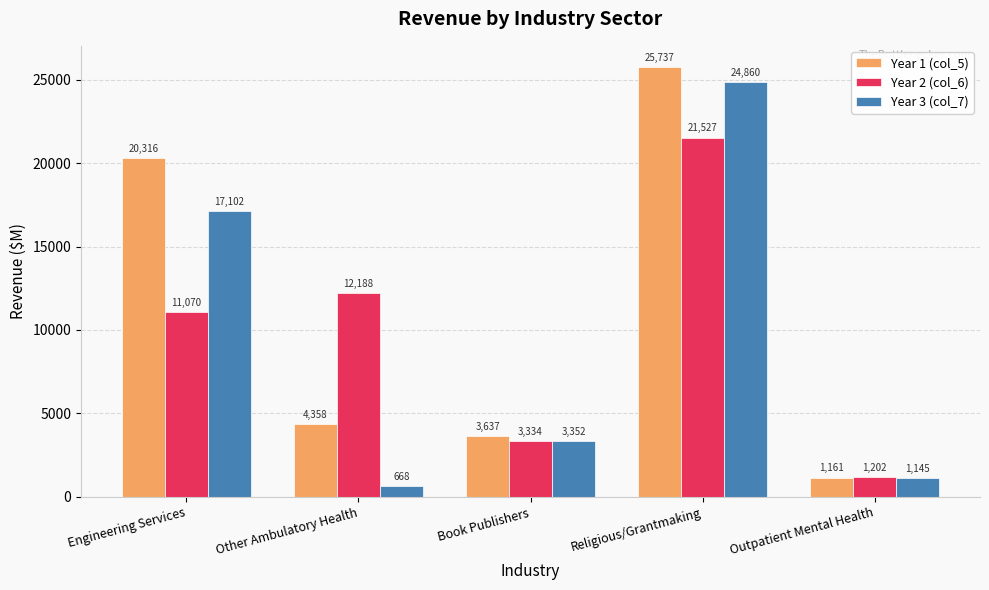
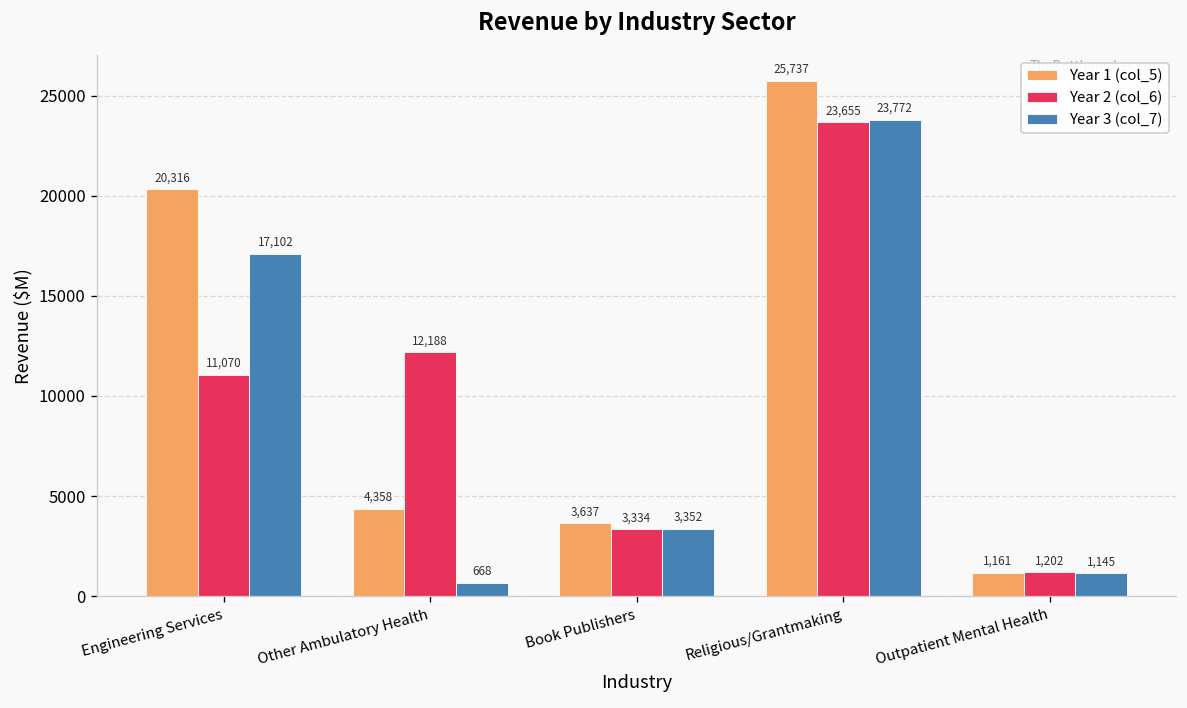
  {
    "Year 1 (col_5)": {
      "Engineering Services": "20,316",
      "Other Ambulatory Health": "4,358",
      "Book Publishers": "3,637",
      "Religious/Grantmaking": "25,737",
      "Outpatient Mental Health": "1,161"
    },
    "Year 2 (col_6)": {
      "Engineering Services": "11,070",
      "Other Ambulatory Health": "12,188",
      "Book Publishers": "3,334",
-     "Religious/Grantmaking": "21,527",
+     "Religious/Grantmaking": "23,655",
      "Outpatient Mental Health": "1,202"
    },
    "Year 3 (col_7)": {
      "Engineering Services": "17,102",
      "Other Ambulatory Health": "668",
      "Book Publishers": "3,352",
-     "Religious/Grantmaking": "24,860",
+     "Religious/Grantmaking": "23,772",
      "Outpatient Mental Health": "1,145"
    }
  }
